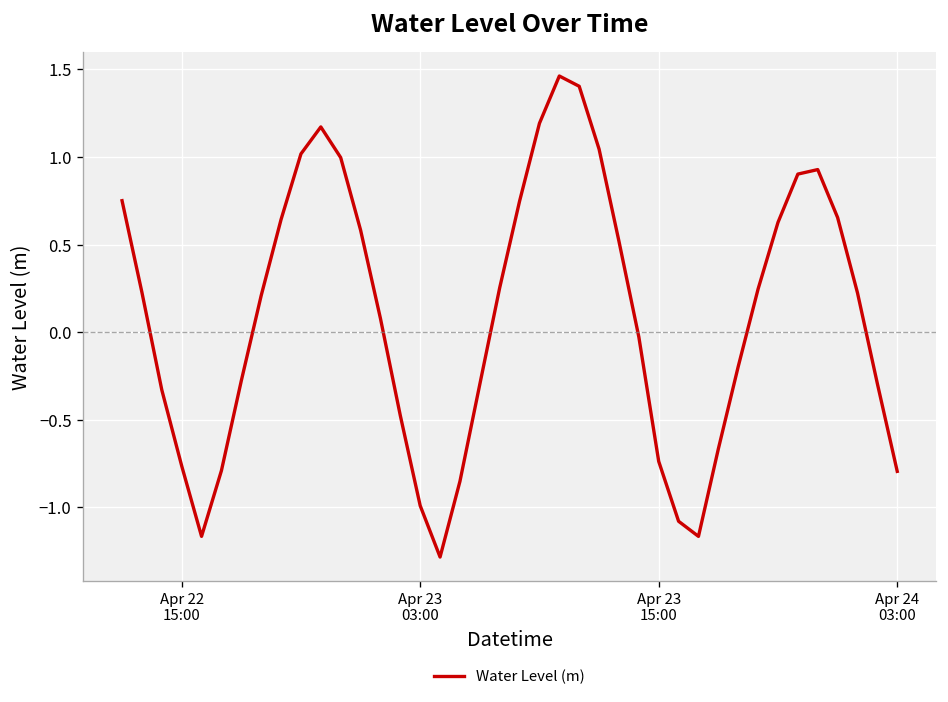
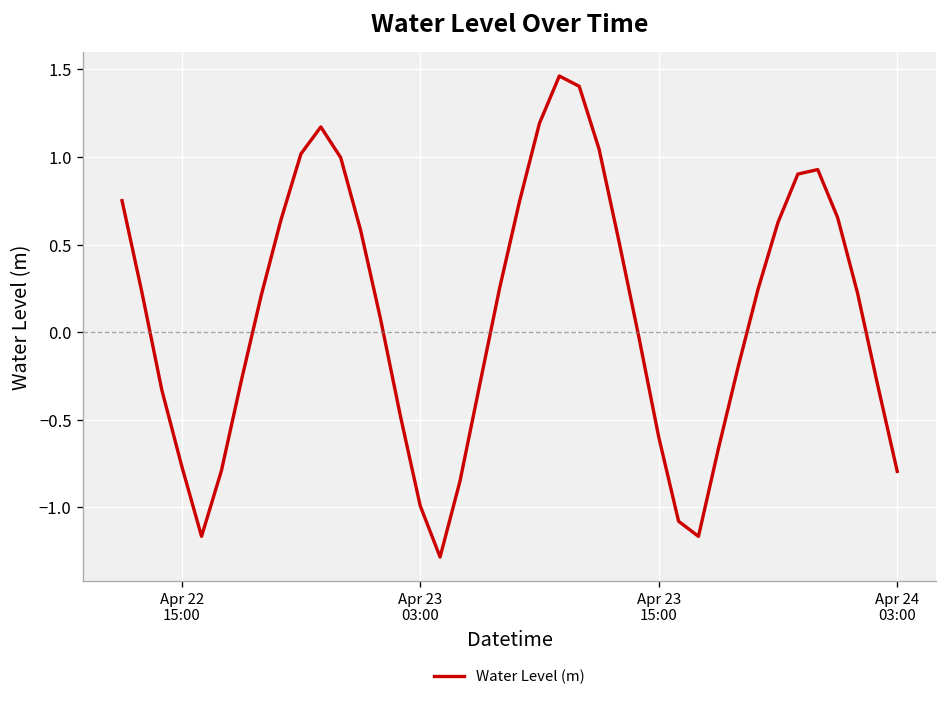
  {
    "Apr 22 15:00": -0.76,
    "Apr 23 03:00": -0.99,
-   "Apr 23 15:00": -0.74,
+   "Apr 23 15:00": -0.60,
    "Apr 24 03:00": -0.79
  }
